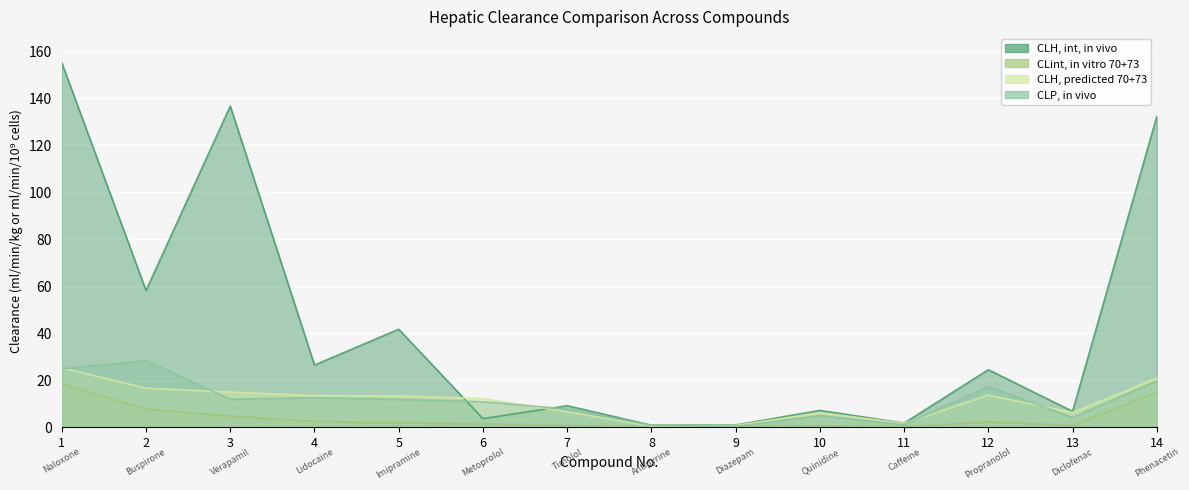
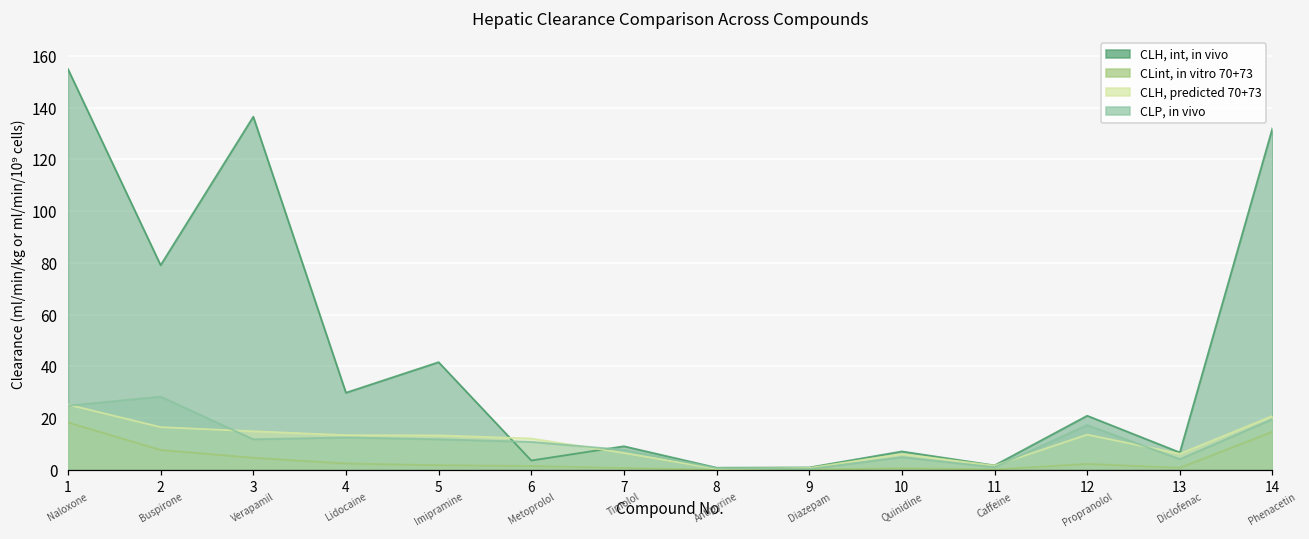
  {
    "CLH, int, in vivo": {
      "1": 155,
-     "2": 58,
+     "2": 79,
      "3": 137,
-     "4": 26,
+     "4": 30,
      "5": 42,
      "6": 4,
      "7": 9,
-     "12": 24,
+     "12": 21,
      "14": 132
    }
  }
